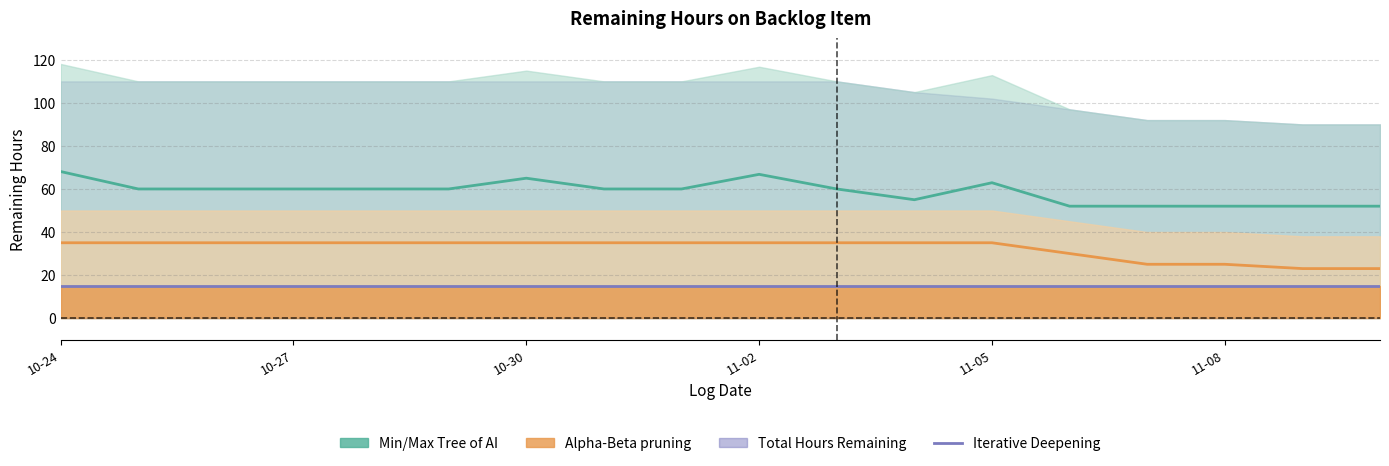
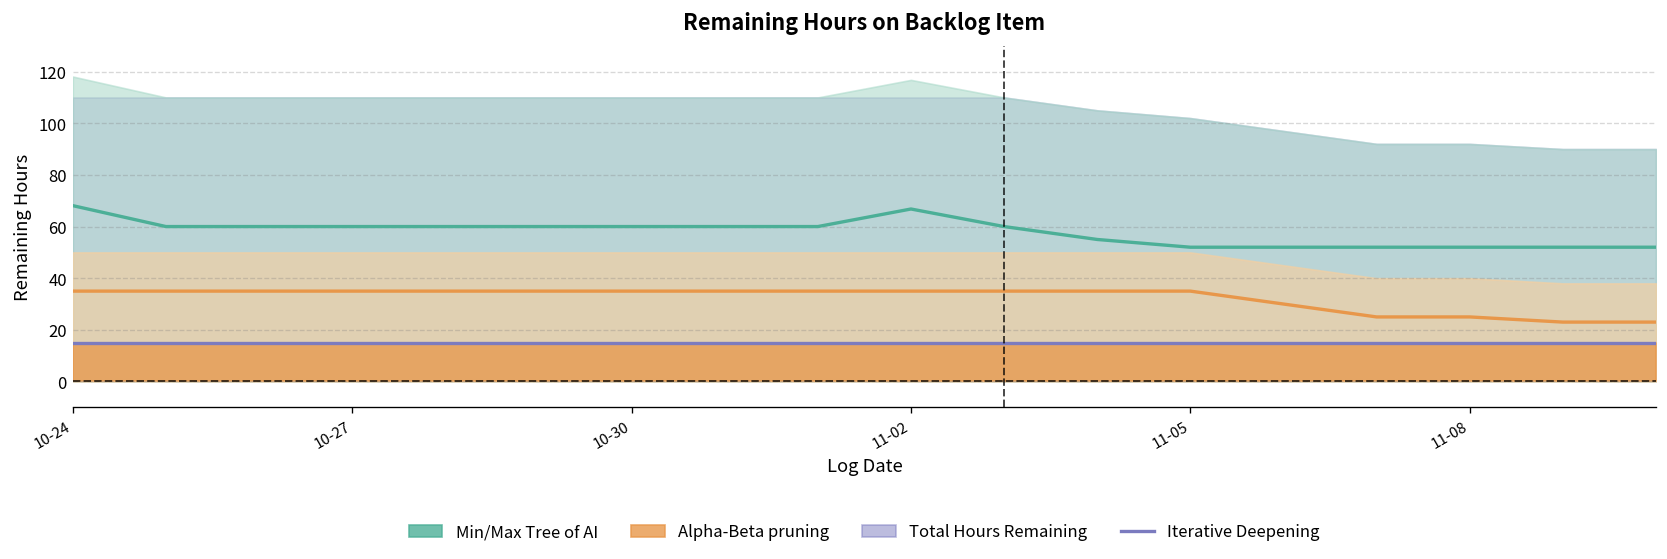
  {
    "Min/Max Tree of AI": {
      "10-24": 68,
      "10-27": 60,
-     "10-30": 65,
+     "10-30": 60,
      "11-02": 67,
-     "11-05": 63,
+     "11-05": 52,
      "11-08": 52
    },
    "Alpha-Beta pruning": {
      "10-24": 35,
      "10-27": 35,
      "10-30": 35,
      "11-02": 35,
      "11-05": 35,
      "11-08": 25
    }
  }
